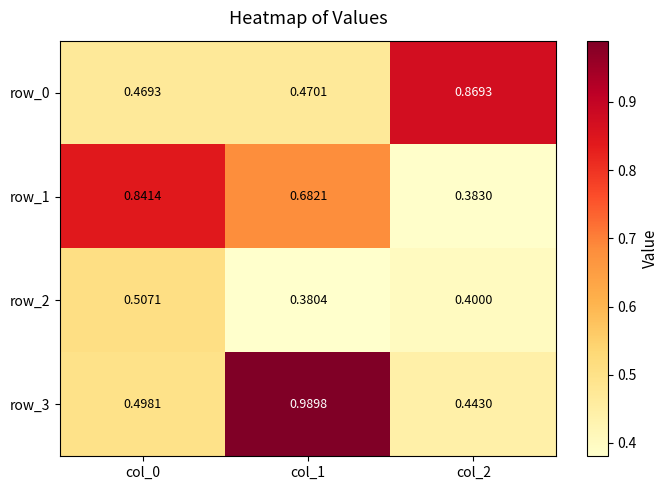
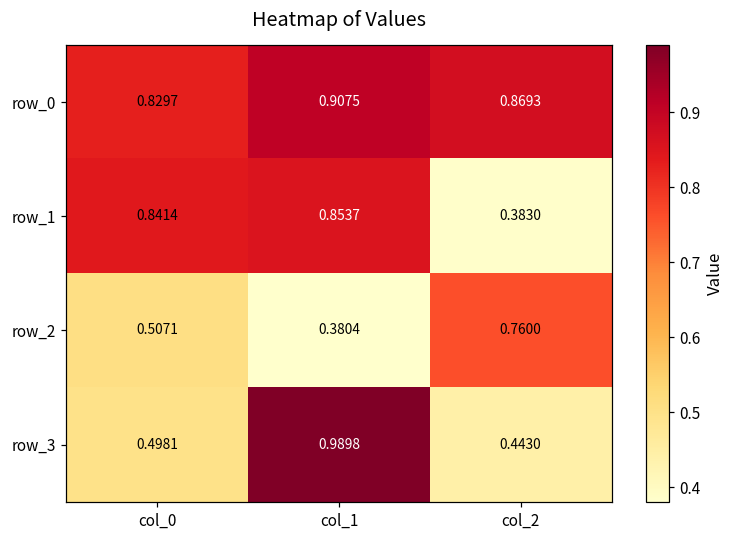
  {
    "row_0": {
-     "col_0": 0.4693,
-     "col_1": 0.4701,
+     "col_0": 0.8297,
+     "col_1": 0.9075,
      "col_2": 0.8693
    },
    "row_1": {
      "col_0": 0.8414,
-     "col_1": 0.6821,
+     "col_1": 0.8537,
      "col_2": 0.3830
    },
    "row_2": {
      "col_0": 0.5071,
      "col_1": 0.3804,
-     "col_2": 0.4000
+     "col_2": 0.7600
    },
    "row_3": {
      "col_0": 0.4981,
      "col_1": 0.9898,
      "col_2": 0.4430
    }
  }
